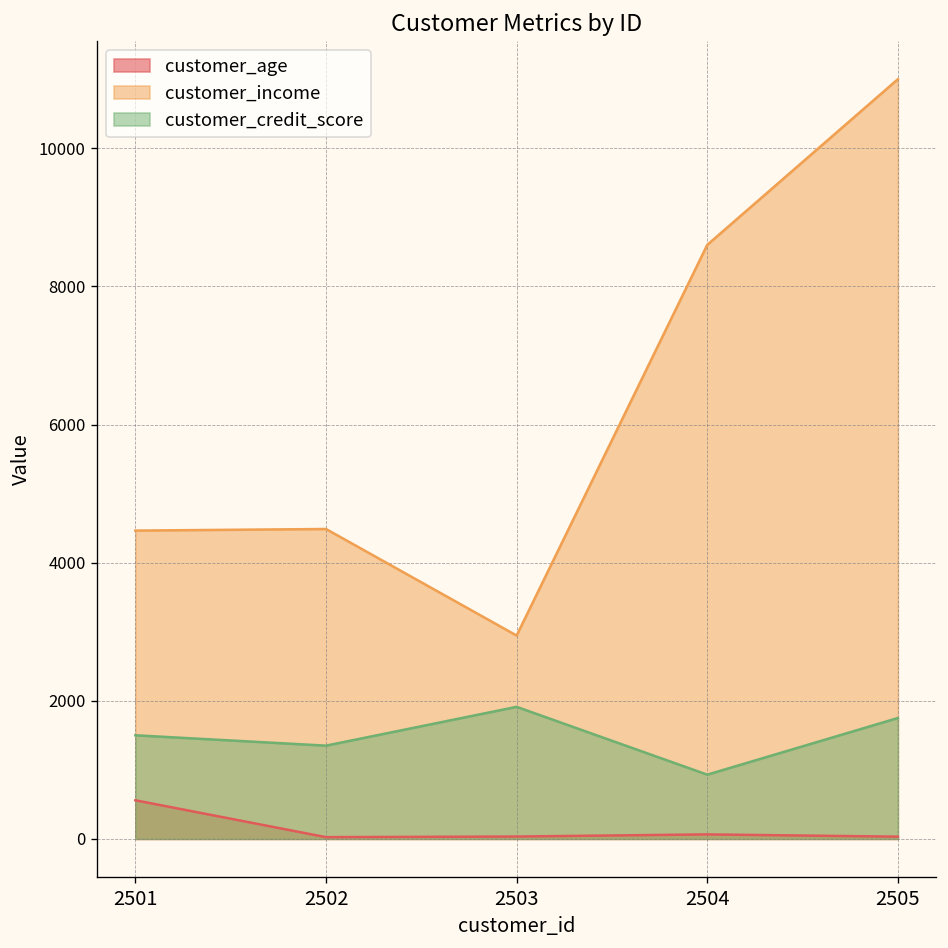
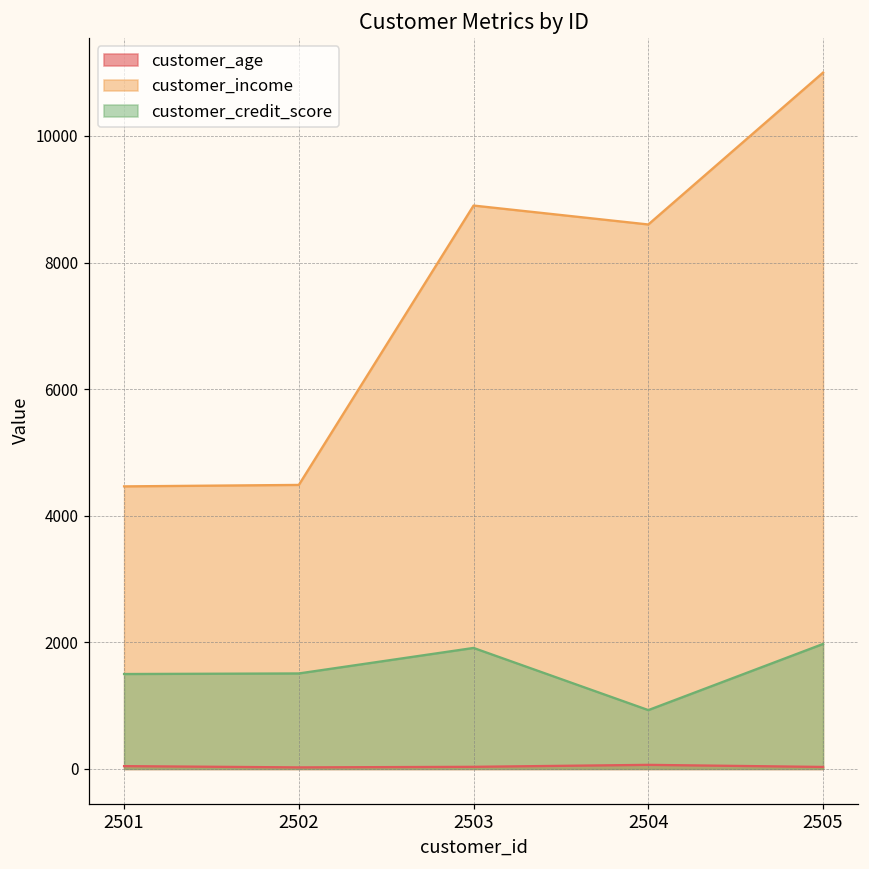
  {
    "customer_age": {
-     "2501": 600,
+     "2501": 0,
      "2502": 0,
      "2503": 0,
      "2504": 100,
      "2505": 0
    },
    "customer_income": {
      "2501": 4500,
      "2502": 4500,
-     "2503": 2900,
+     "2503": 8900,
      "2504": 8600,
      "2505": 11000
    },
    "customer_credit_score": {
      "2501": 1500,
-     "2502": 1400,
+     "2502": 1500,
      "2503": 1900,
      "2504": 900,
-     "2505": 1800
+     "2505": 2000
    }
  }
